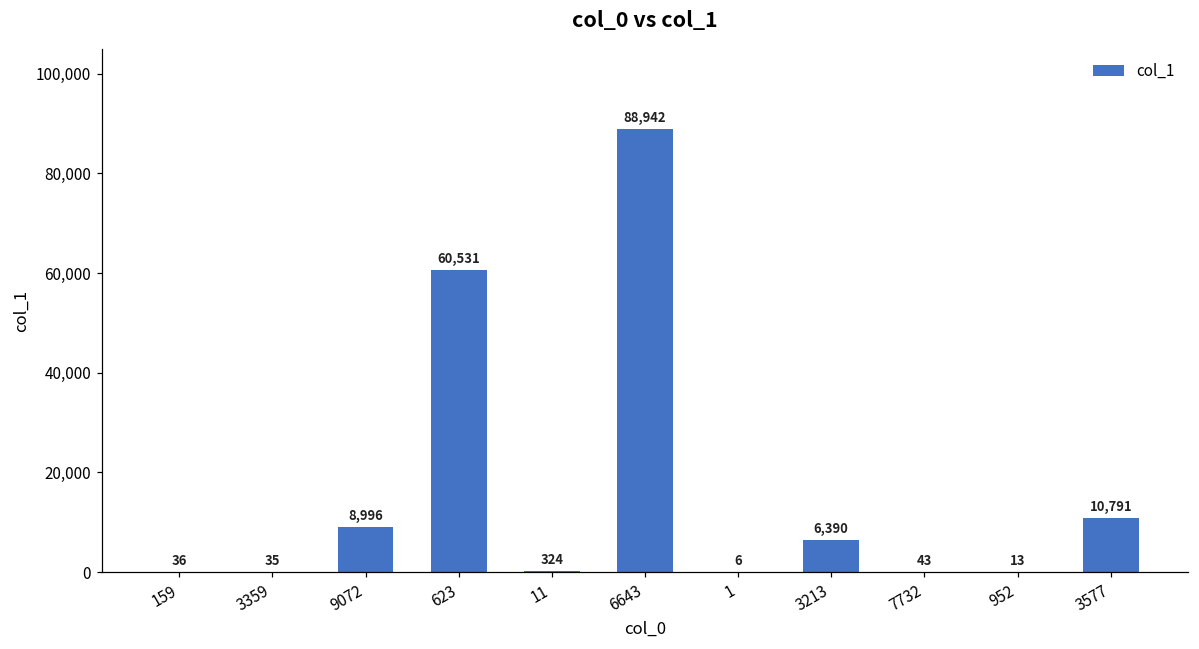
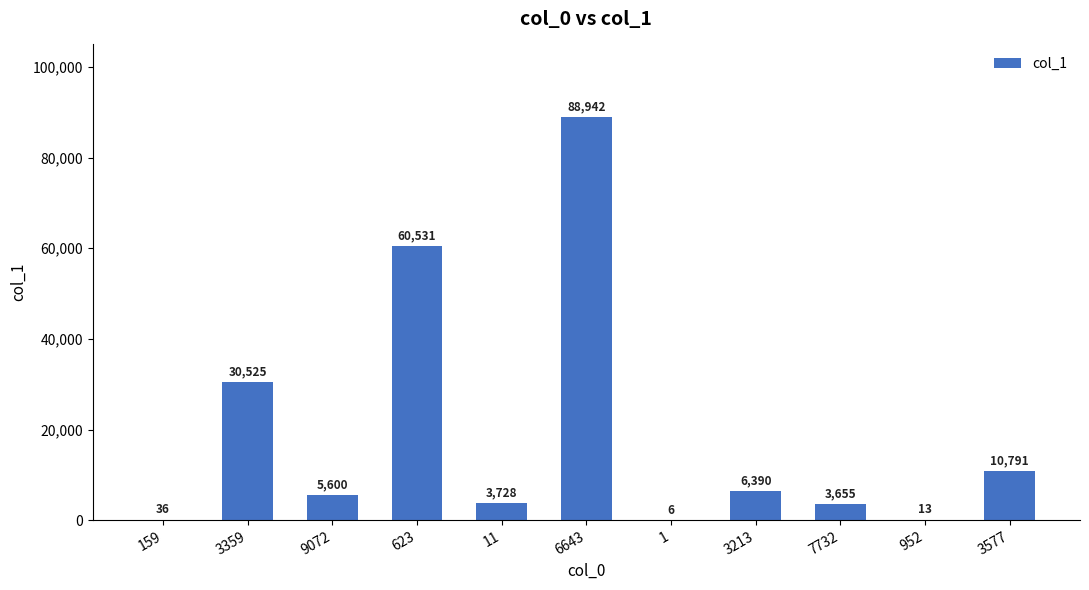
  {
    "159": "36",
-   "3359": "35",
-   "9072": "8,996",
+   "3359": "30,525",
+   "9072": "5,600",
    "623": "60,531",
-   "11": "324",
+   "11": "3,728",
    "6643": "88,942",
    "1": "6",
    "3213": "6,390",
-   "7732": "43",
+   "7732": "3,655",
    "952": "13",
    "3577": "10,791"
  }
